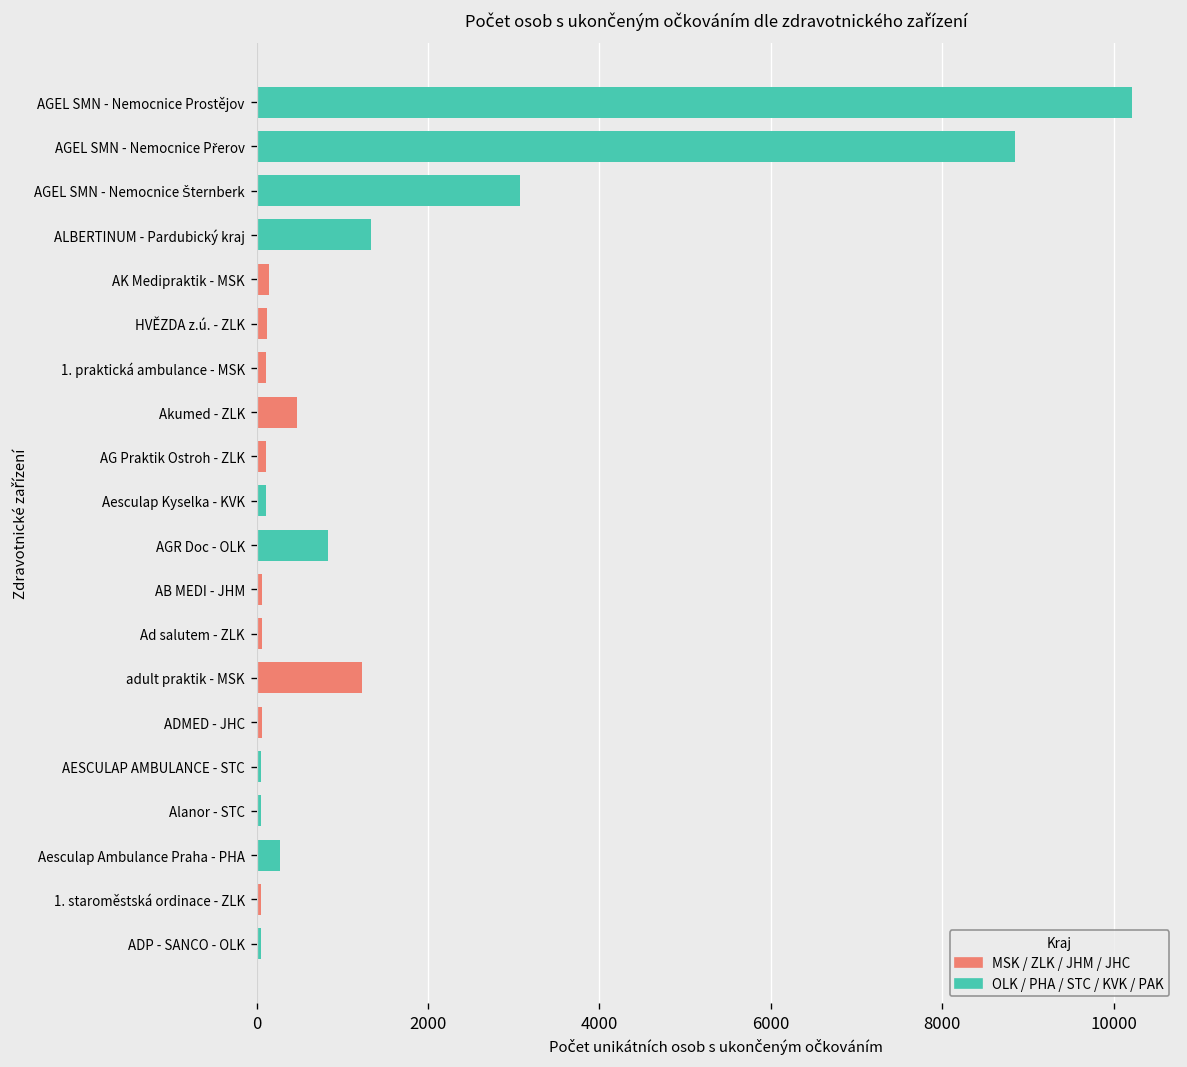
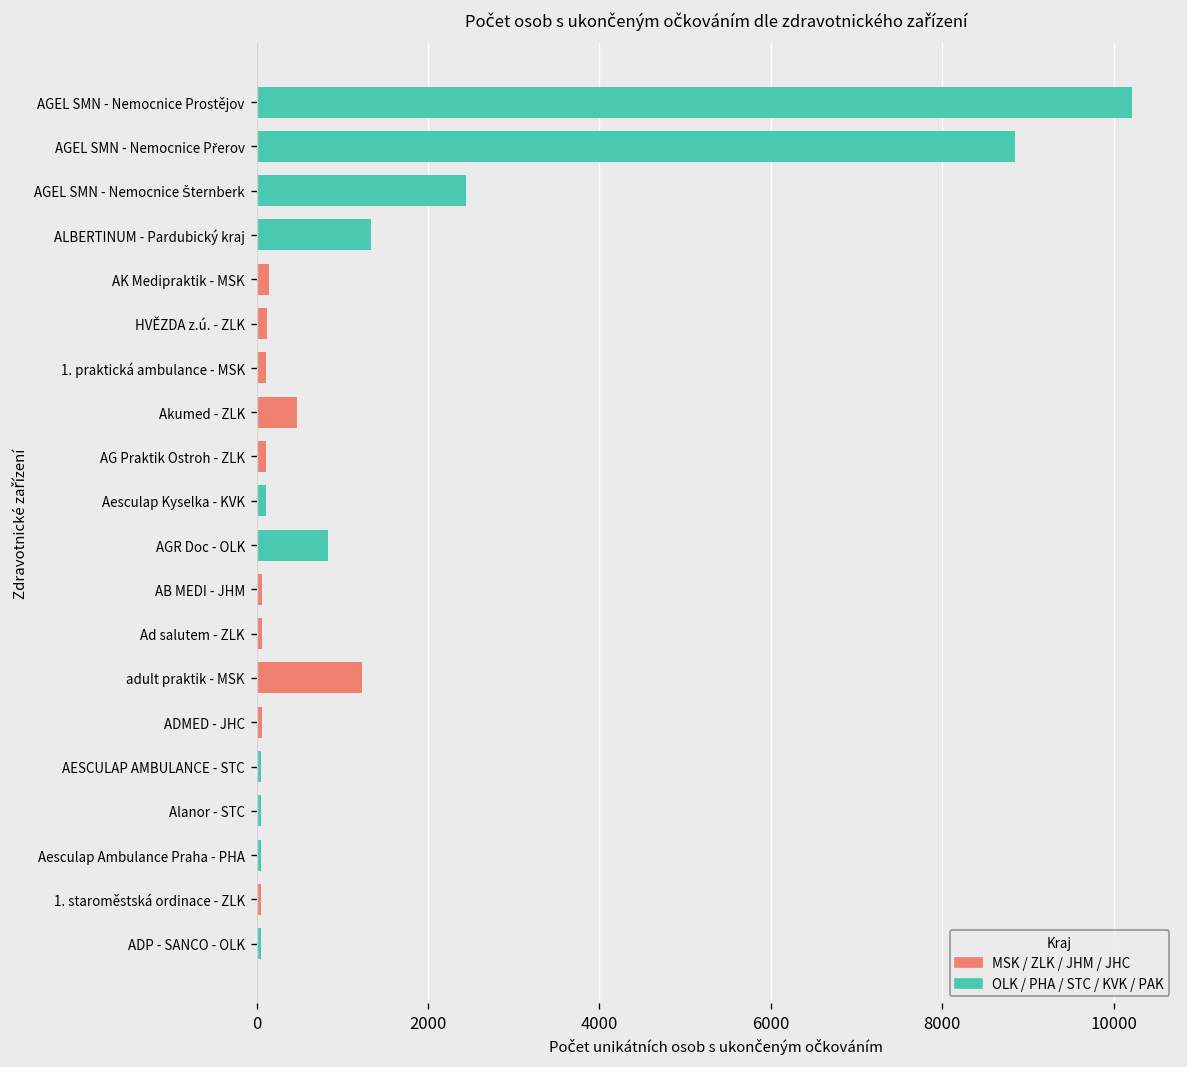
  {
    "AGEL SMN - Nemocnice Prostějov": 10200,
    "AGEL SMN - Nemocnice Přerov": 8900,
-   "AGEL SMN - Nemocnice Šternberk": 3100,
+   "AGEL SMN - Nemocnice Šternberk": 2400,
    "ALBERTINUM - Pardubický kraj": 1300,
    "AK Medipraktik - MSK": 100,
    "HVĚZDA z.ú. - ZLK": 100,
    "1. praktická ambulance - MSK": 100,
    "Akumed - ZLK": 500,
    "AG Praktik Ostroh - ZLK": 100,
    "Aesculap Kyselka - KVK": 100,
    "AGR Doc - OLK": 800,
    "AB MEDI - JHM": 100,
    "Ad salutem - ZLK": 100,
    "adult praktik - MSK": 1200,
    "ADMED - JHC": 100,
    "AESCULAP AMBULANCE - STC": 100,
    "Alanor - STC": 100,
-   "Aesculap Ambulance Praha - PHA": 300,
+   "Aesculap Ambulance Praha - PHA": 100,
    "1. staroměstská ordinace - ZLK": 0,
    "ADP - SANCO - OLK": 0
  }
